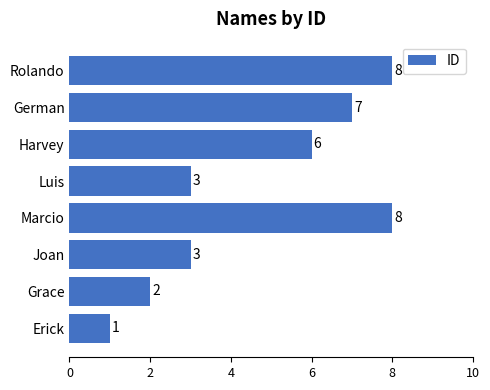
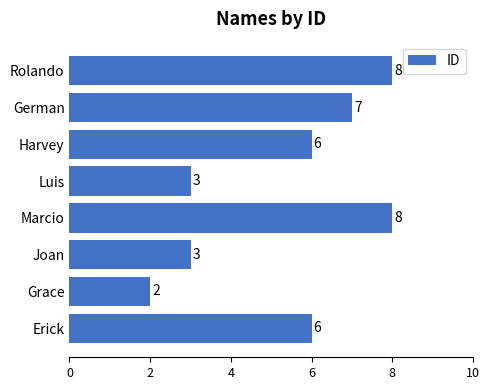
  {
    "Rolando": 8,
    "German": 7,
    "Harvey": 6,
    "Luis": 3,
    "Marcio": 8,
    "Joan": 3,
    "Grace": 2,
-   "Erick": 1
+   "Erick": 6
  }
